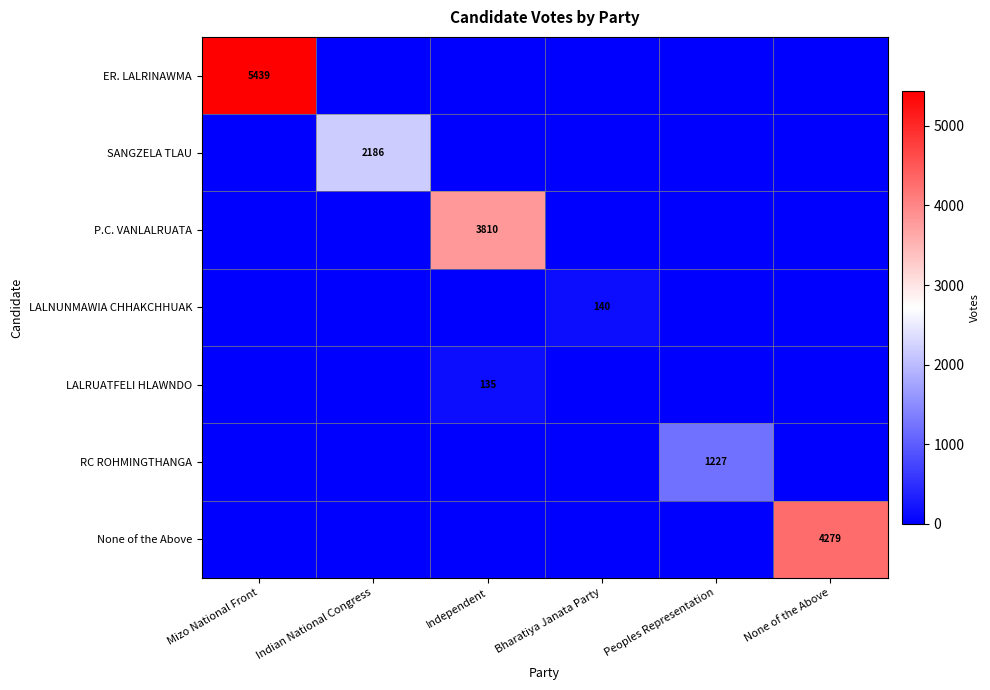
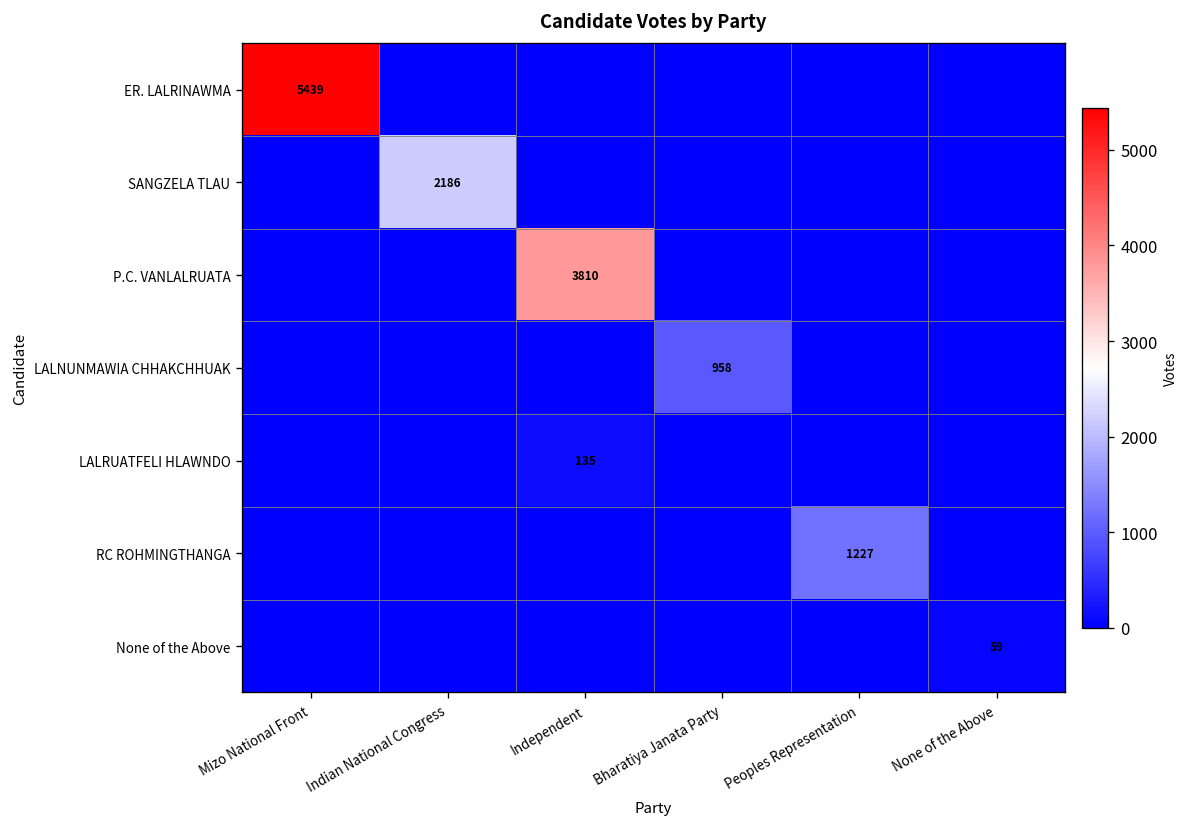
  {
    "ER. LALRINAWMA": {
      "Mizo National Front": 5439
    },
    "SANGZELA TLAU": {
      "Indian National Congress": 2186
    },
    "P.C. VANLALRUATA": {
      "Independent": 3810
    },
    "LALNUNMAWIA CHHAKCHHUAK": {
-     "Bharatiya Janata Party": 140
+     "Bharatiya Janata Party": 958
    },
    "LALRUATFELI HLAWNDO": {
      "Independent": 135
    },
    "RC ROHMINGTHANGA": {
      "Peoples Representation": 1227
    },
    "None of the Above": {
-     "None of the Above": 4279
+     "None of the Above": 59
    }
  }
